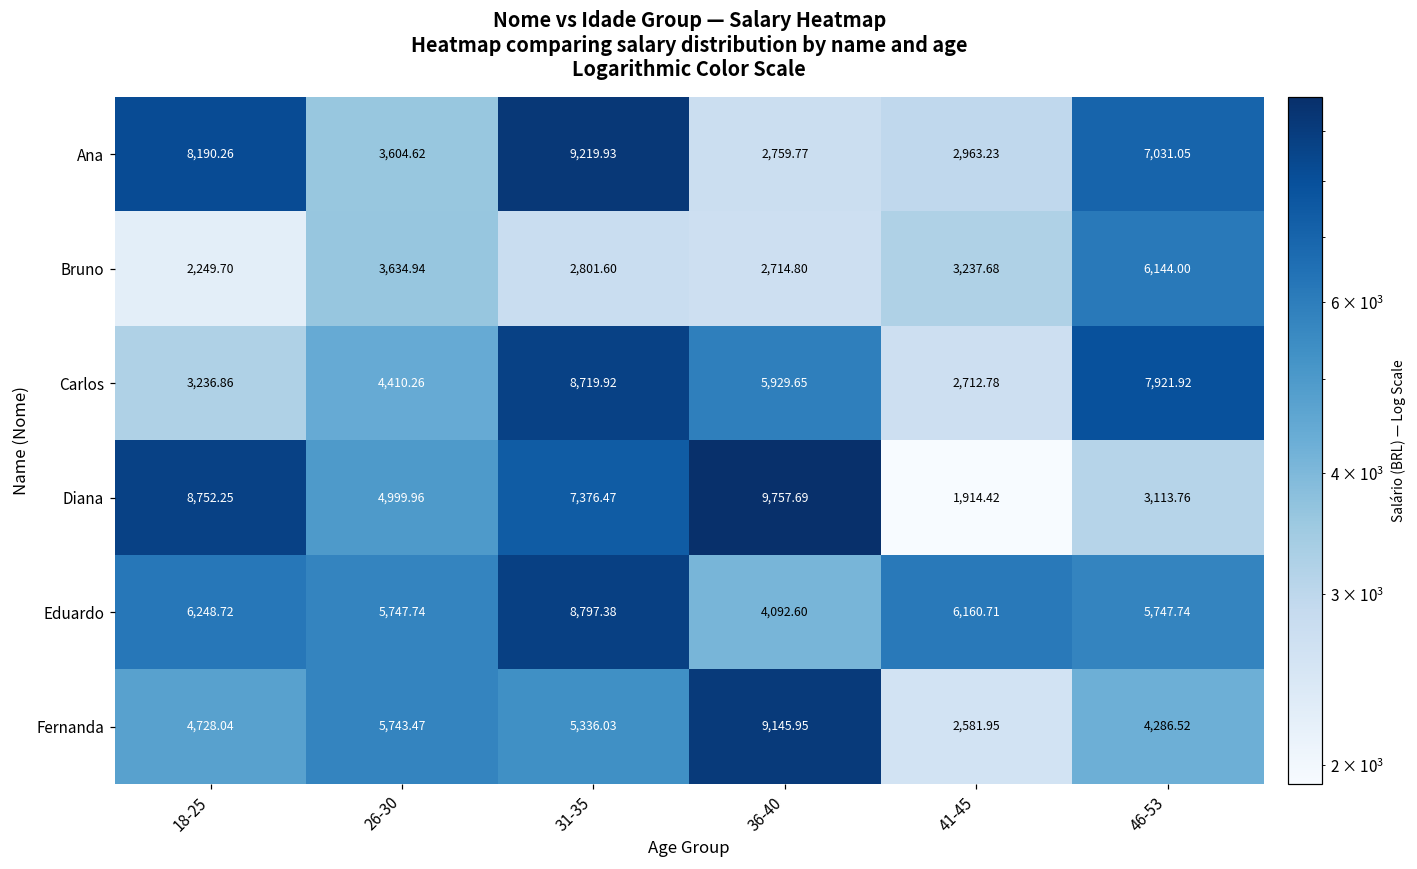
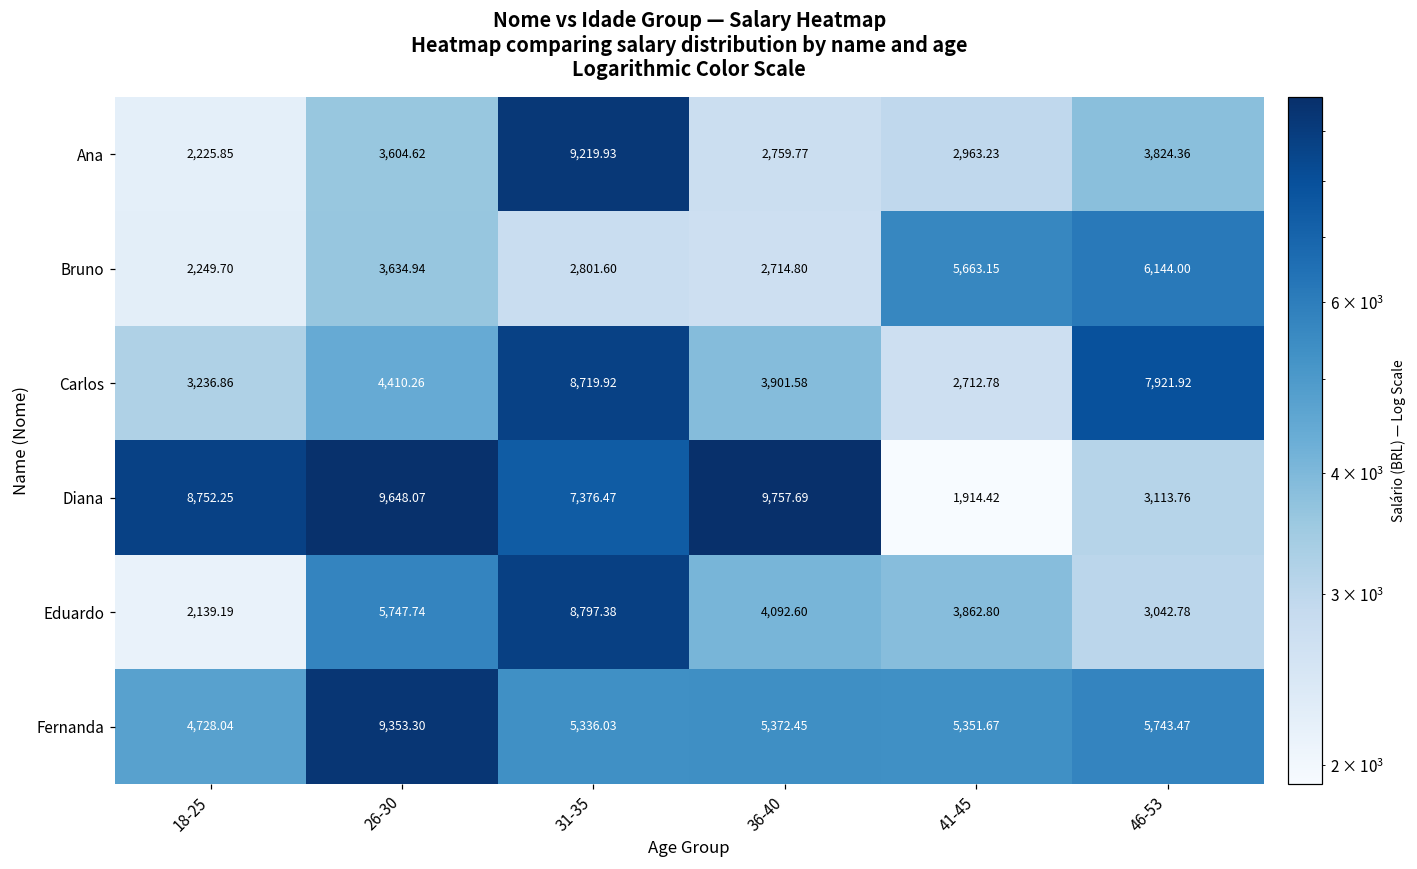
  {
    "Ana": {
-     "18-25": "8,190.26",
+     "18-25": "2,225.85",
      "26-30": "3,604.62",
      "31-35": "9,219.93",
      "36-40": "2,759.77",
      "41-45": "2,963.23",
-     "46-53": "7,031.05"
+     "46-53": "3,824.36"
    },
    "Bruno": {
      "18-25": "2,249.70",
      "26-30": "3,634.94",
      "31-35": "2,801.60",
      "36-40": "2,714.80",
-     "41-45": "3,237.68",
+     "41-45": "5,663.15",
      "46-53": "6,144.00"
    },
    "Carlos": {
      "18-25": "3,236.86",
      "26-30": "4,410.26",
      "31-35": "8,719.92",
-     "36-40": "5,929.65",
+     "36-40": "3,901.58",
      "41-45": "2,712.78",
      "46-53": "7,921.92"
    },
    "Diana": {
      "18-25": "8,752.25",
-     "26-30": "4,999.96",
+     "26-30": "9,648.07",
      "31-35": "7,376.47",
      "36-40": "9,757.69",
      "41-45": "1,914.42",
      "46-53": "3,113.76"
    },
    "Eduardo": {
-     "18-25": "6,248.72",
+     "18-25": "2,139.19",
      "26-30": "5,747.74",
      "31-35": "8,797.38",
      "36-40": "4,092.60",
-     "41-45": "6,160.71",
-     "46-53": "5,747.74"
+     "41-45": "3,862.80",
+     "46-53": "3,042.78"
    },
    "Fernanda": {
      "18-25": "4,728.04",
-     "26-30": "5,743.47",
+     "26-30": "9,353.30",
      "31-35": "5,336.03",
-     "36-40": "9,145.95",
-     "41-45": "2,581.95",
-     "46-53": "4,286.52"
+     "36-40": "5,372.45",
+     "41-45": "5,351.67",
+     "46-53": "5,743.47"
    }
  }
